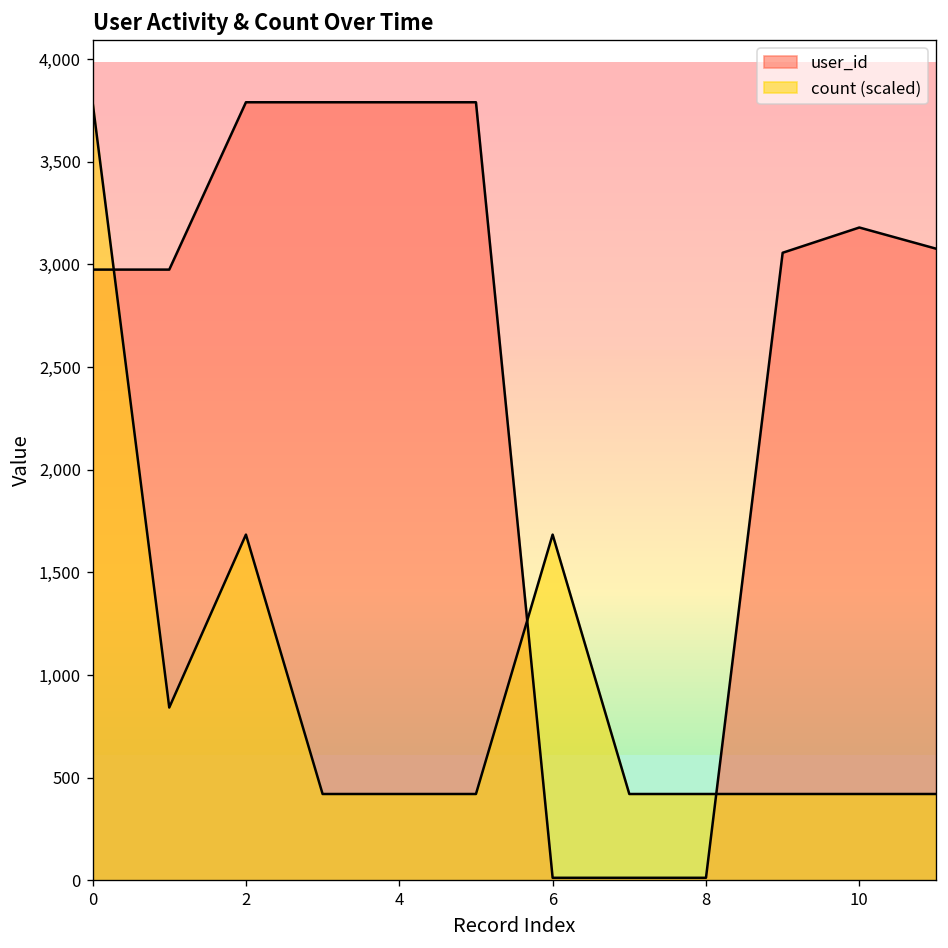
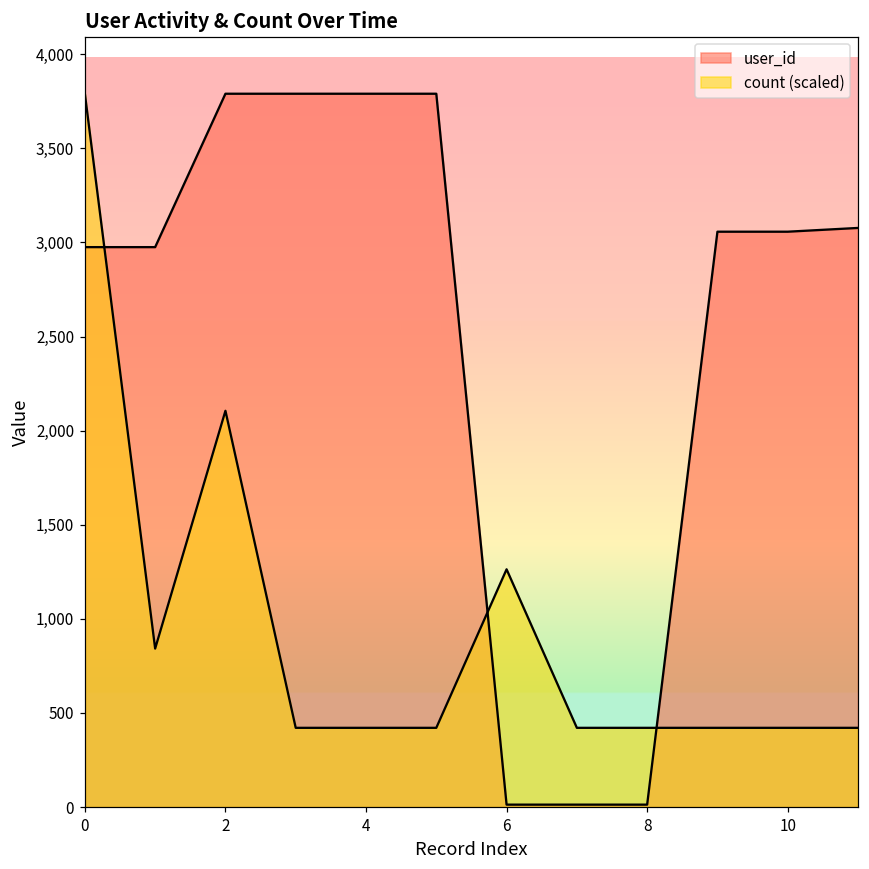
  {
    "user_id": {
      "0": "2,980",
      "2": "3,790",
      "4": "3,790",
      "6": "10",
      "8": "10",
-     "10": "3,180"
+     "10": "3,060"
    },
    "count (scaled)": {
      "0": "3,790",
-     "2": "1,680",
+     "2": "2,110",
      "4": "420",
-     "6": "1,680",
+     "6": "1,260",
      "8": "420",
      "10": "420"
    }
  }
